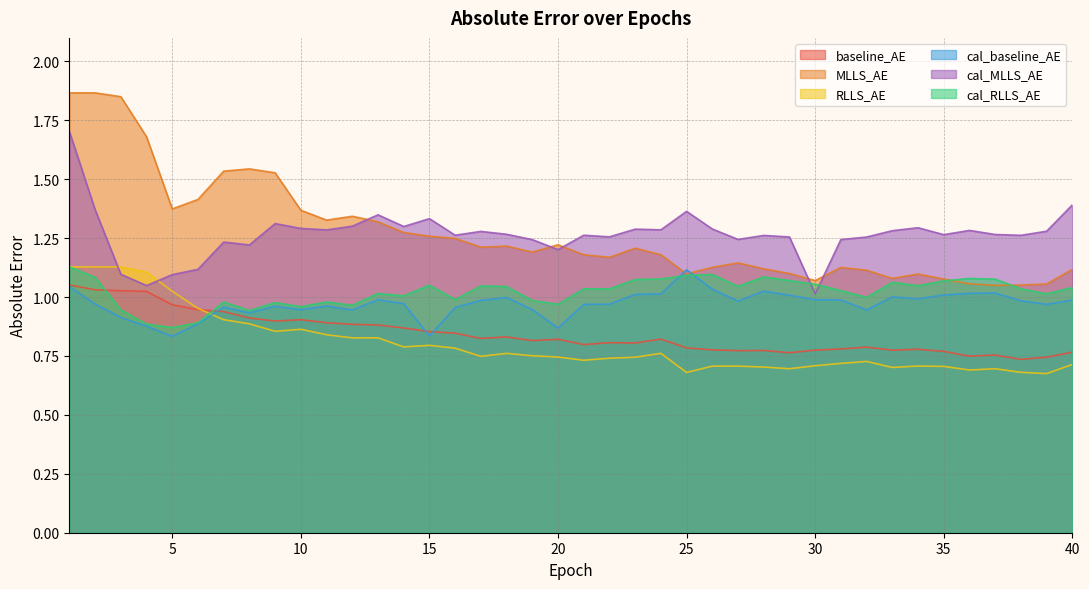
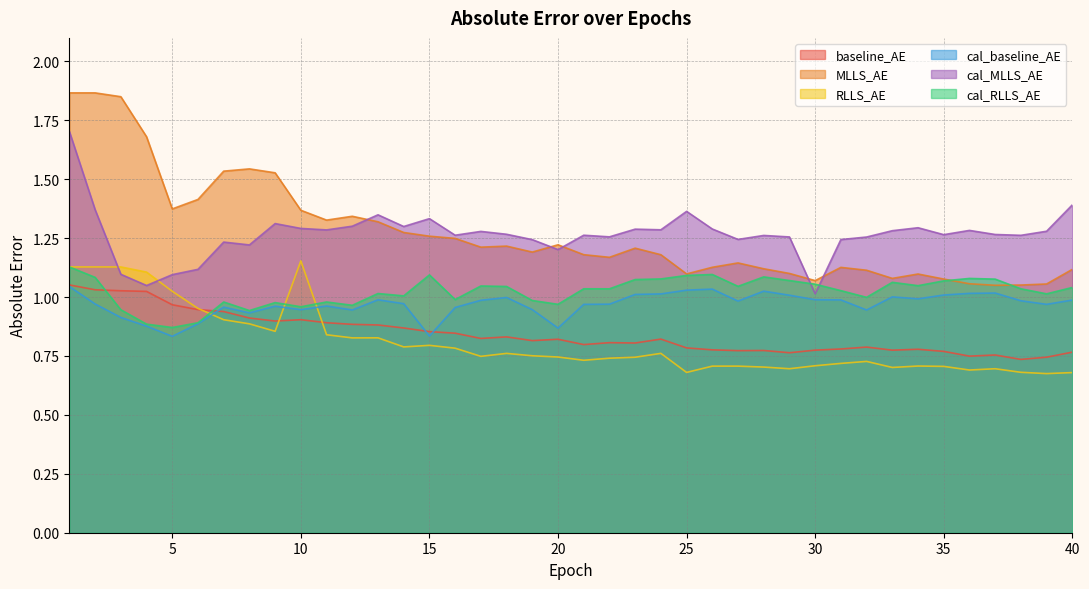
  {
    "RLLS_AE": {
      "5": 1.02,
-     "10": 0.86,
+     "10": 1.15,
      "15": 0.80,
      "20": 0.75,
      "25": 0.68,
      "30": 0.71,
      "35": 0.71,
-     "40": 0.71
+     "40": 0.68
    },
    "cal_baseline_AE": {
      "5": 0.83,
      "10": 0.95,
      "15": 0.83,
      "20": 0.87,
-     "25": 1.12,
+     "25": 1.03,
      "30": 0.99,
      "35": 1.01,
      "40": 0.99
    },
    "cal_MLLS_AE": {
      "5": 1.10,
      "10": 1.29,
      "15": 1.33,
      "20": 1.20,
      "25": 1.36,
      "30": 1.01,
      "35": 1.26,
      "40": 1.39
    },
    "cal_RLLS_AE": {
      "5": 0.87,
      "10": 0.96,
-     "15": 1.05,
+     "15": 1.09,
      "20": 0.97,
      "30": 1.05,
      "40": 1.04
    }
  }
